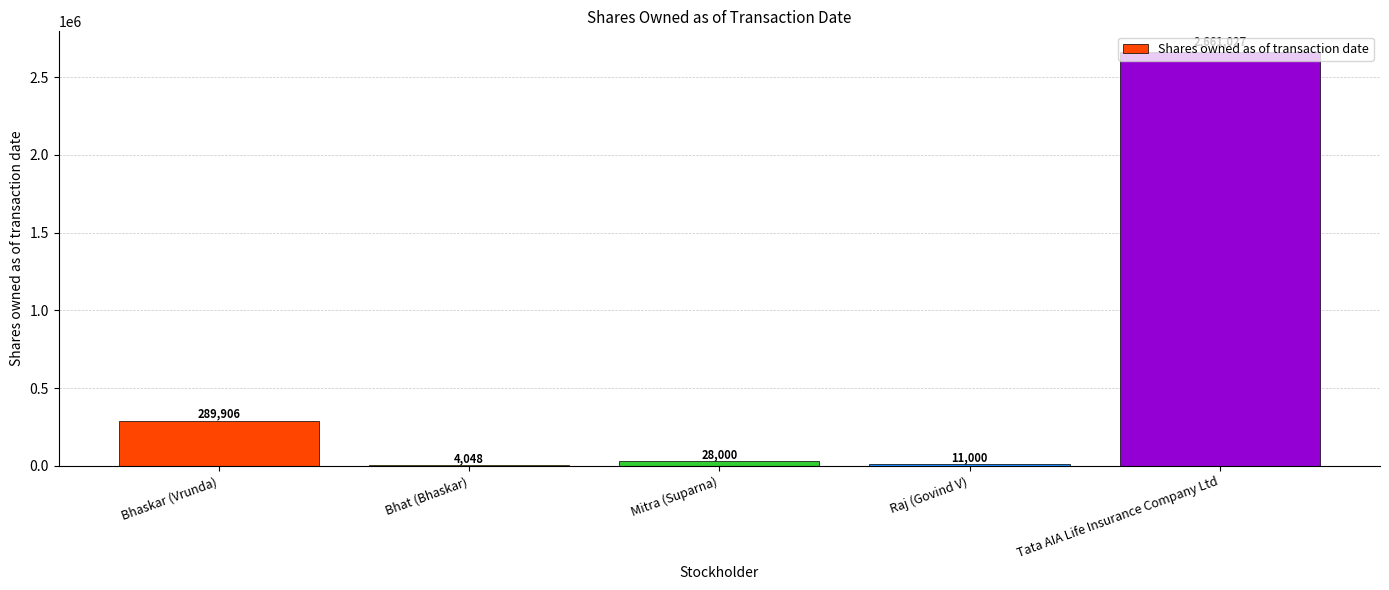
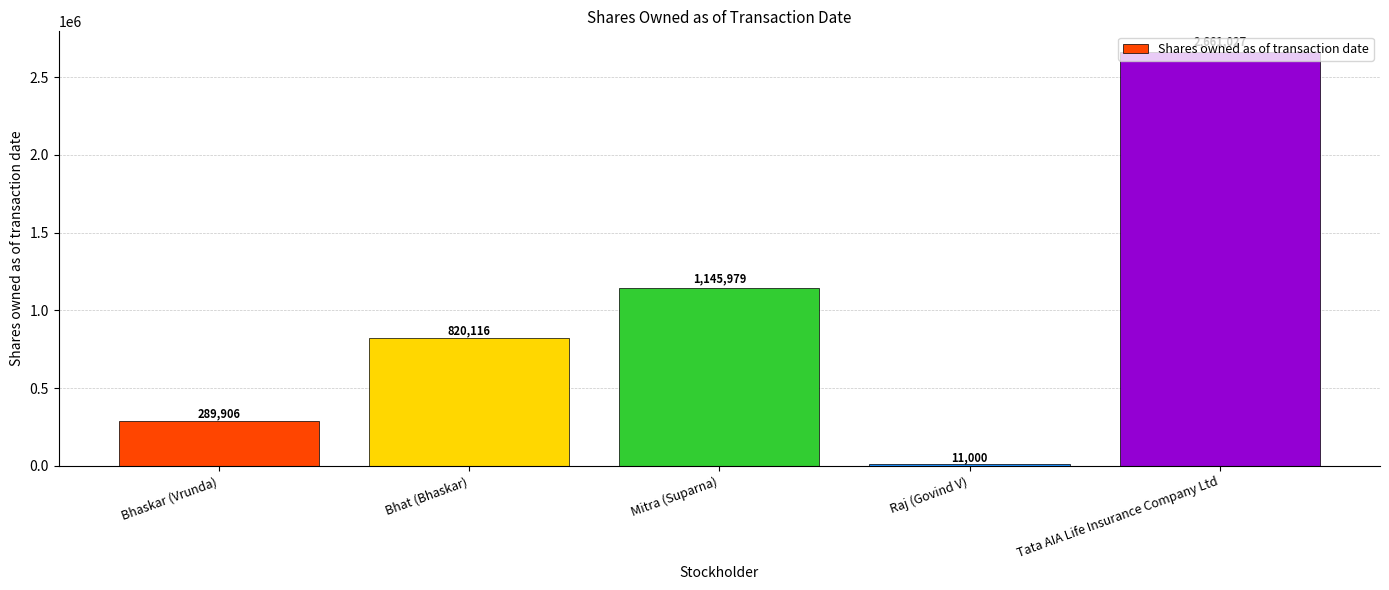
  {
    "Bhaskar (Vrunda)": "289,906",
-   "Bhat (Bhaskar)": "4,048",
-   "Mitra (Suparna)": "28,000",
+   "Bhat (Bhaskar)": "820,116",
+   "Mitra (Suparna)": "1,145,979",
    "Raj (Govind V)": "11,000"
  }
